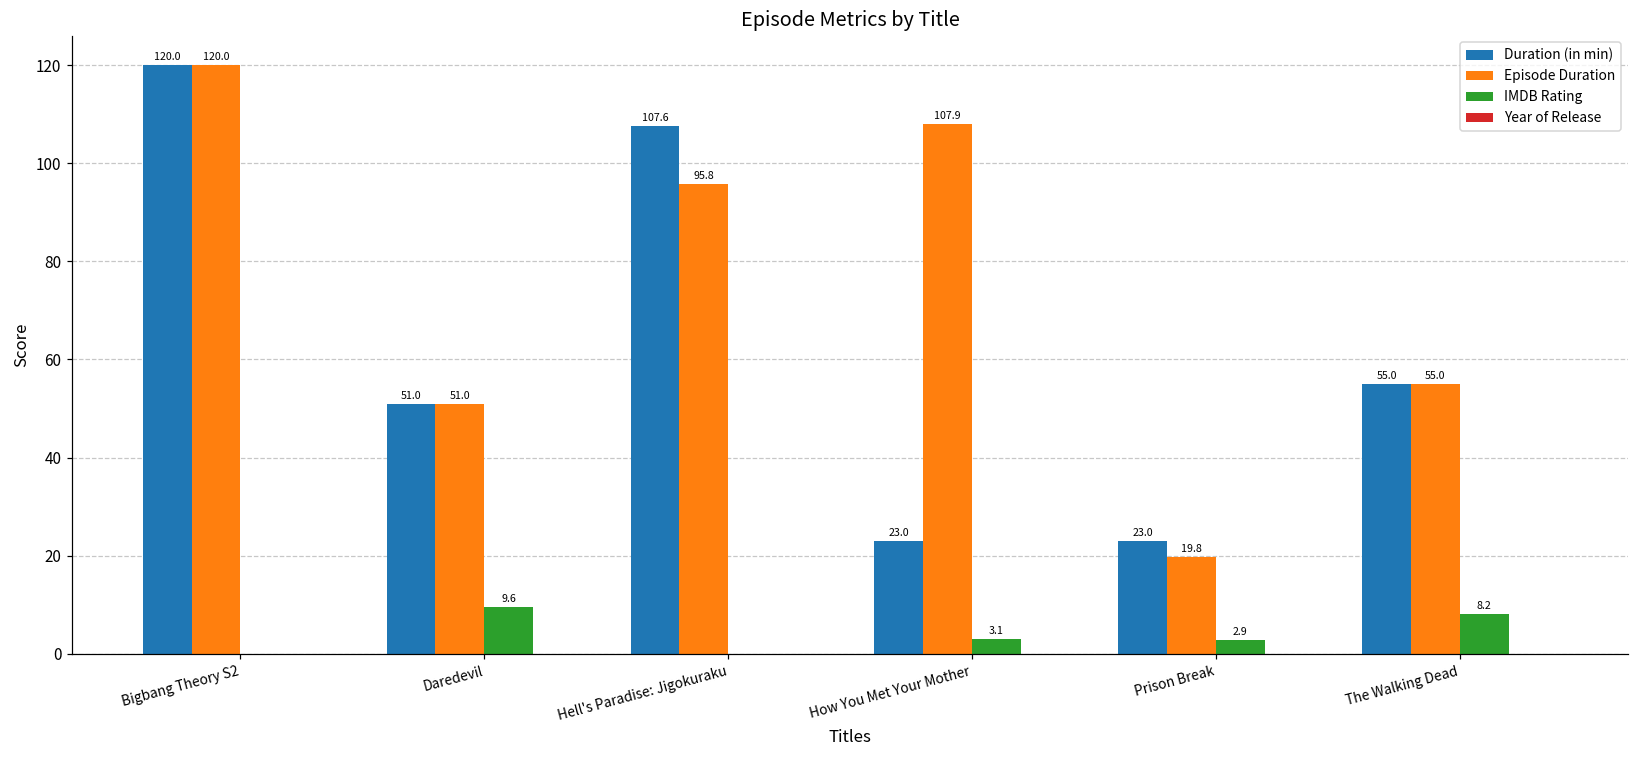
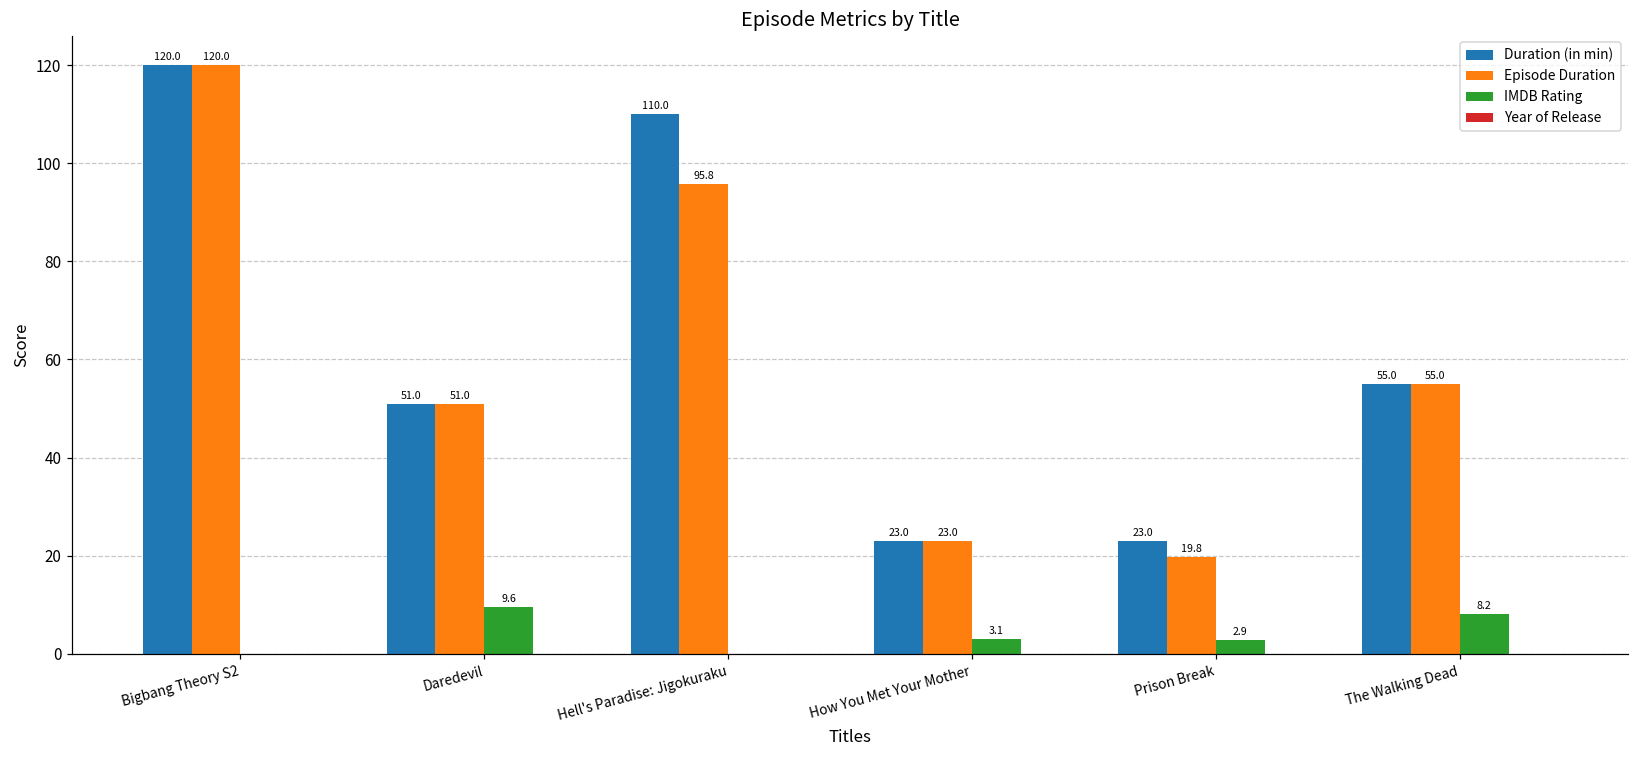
  {
    "Duration (in min)": {
      "Bigbang Theory S2": 120.0,
      "Daredevil": 51.0,
-     "Hell's Paradise: Jigokuraku": 107.6,
+     "Hell's Paradise: Jigokuraku": 110.0,
      "How You Met Your Mother": 23.0,
      "Prison Break": 23.0,
      "The Walking Dead": 55.0
    },
    "Episode Duration": {
      "Bigbang Theory S2": 120.0,
      "Daredevil": 51.0,
      "Hell's Paradise: Jigokuraku": 95.8,
-     "How You Met Your Mother": 107.9,
+     "How You Met Your Mother": 23.0,
      "Prison Break": 19.8,
      "The Walking Dead": 55.0
    },
    "IMDB Rating": {
      "Daredevil": 9.6,
      "How You Met Your Mother": 3.1,
      "Prison Break": 2.9,
      "The Walking Dead": 8.2
    },
    "Year of Release": {
      "Bigbang Theory S2": 0,
      "Daredevil": 0,
      "Hell's Paradise: Jigokuraku": 0,
      "How You Met Your Mother": 0,
      "Prison Break": 0,
      "The Walking Dead": 0
    }
  }
